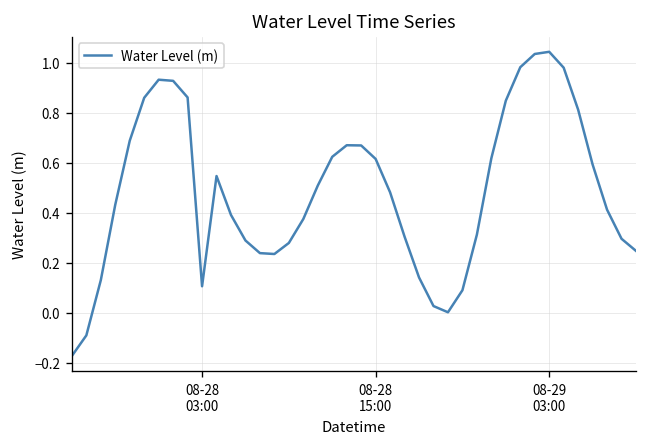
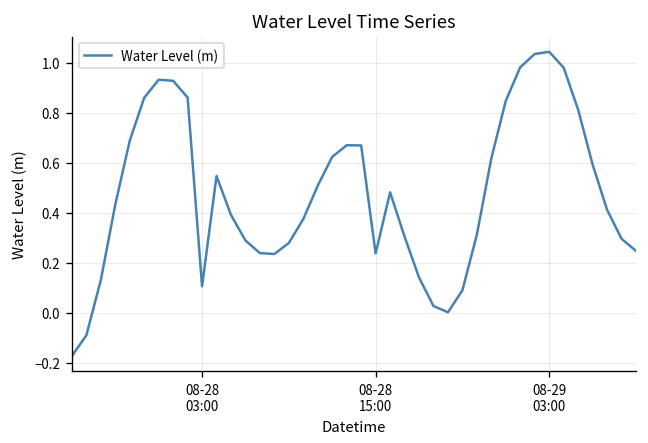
  {
    "08-28 03:00": 0.11,
-   "08-28 15:00": 0.62,
+   "08-28 15:00": 0.24,
    "08-29 03:00": 1.04
  }
